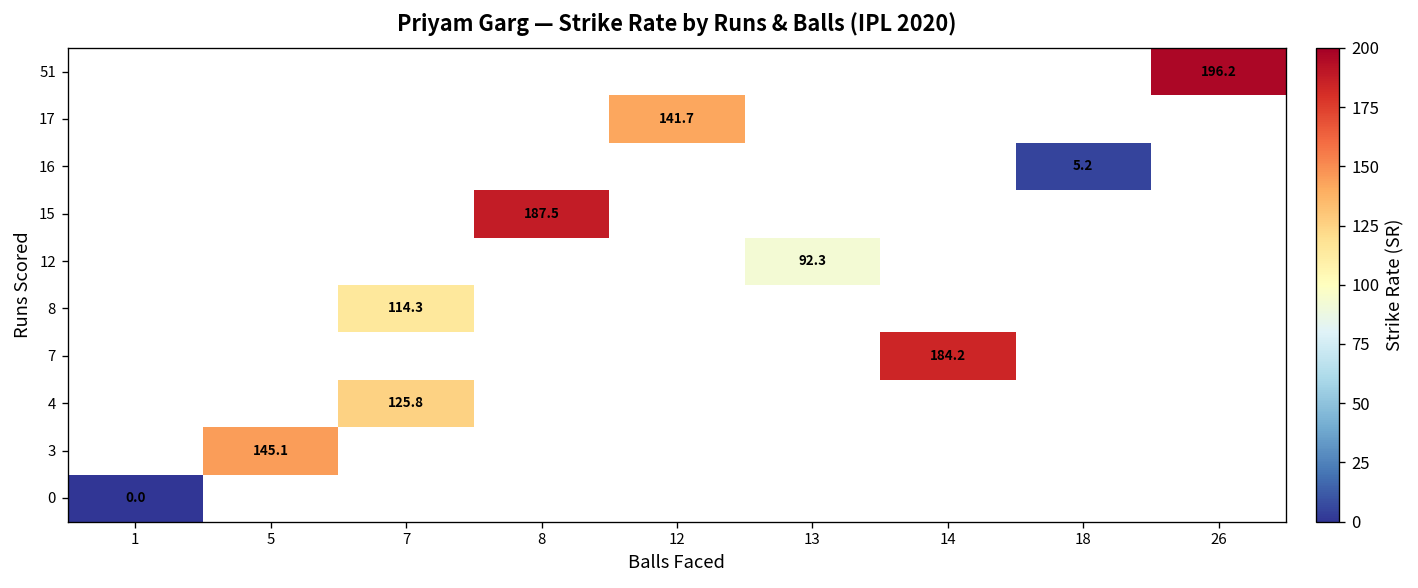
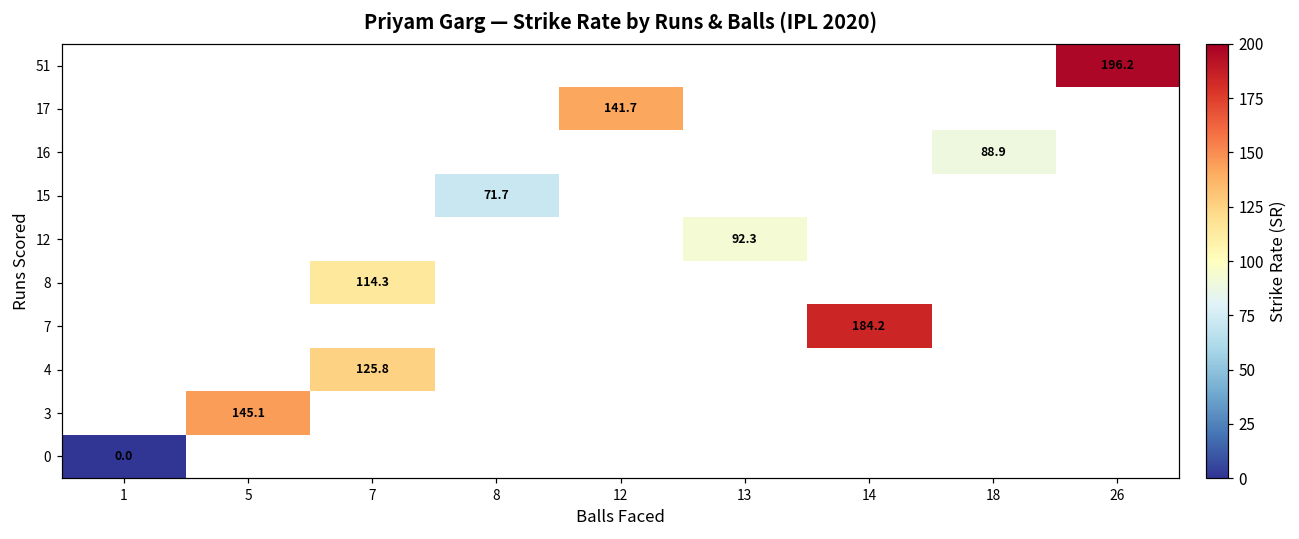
  {
    "51": {
      "26": 196.2
    },
    "17": {
      "12": 141.7
    },
    "16": {
-     "18": 5.2
+     "18": 88.9
    },
    "15": {
-     "8": 187.5
+     "8": 71.7
    },
    "12": {
      "13": 92.3
    },
    "8": {
      "7": 114.3
    },
    "7": {
      "14": 184.2
    },
    "4": {
      "7": 125.8
    },
    "3": {
      "5": 145.1
    },
    "0": {
      "1": 0.0
    }
  }
